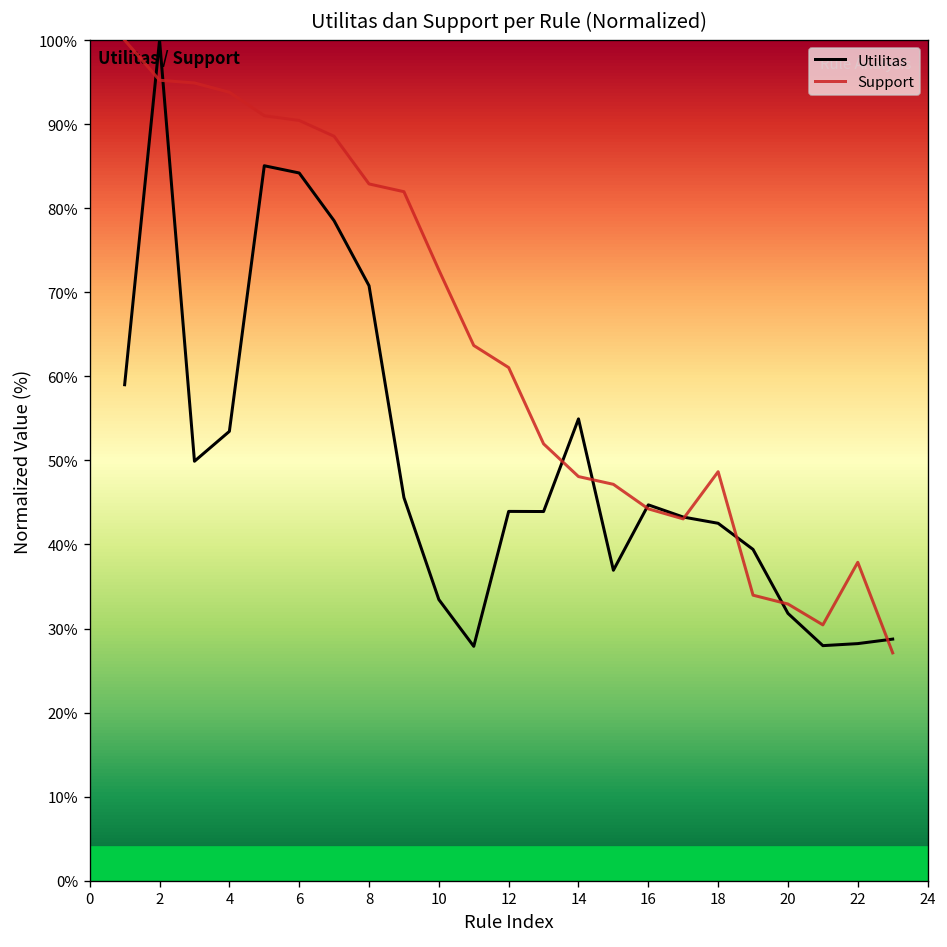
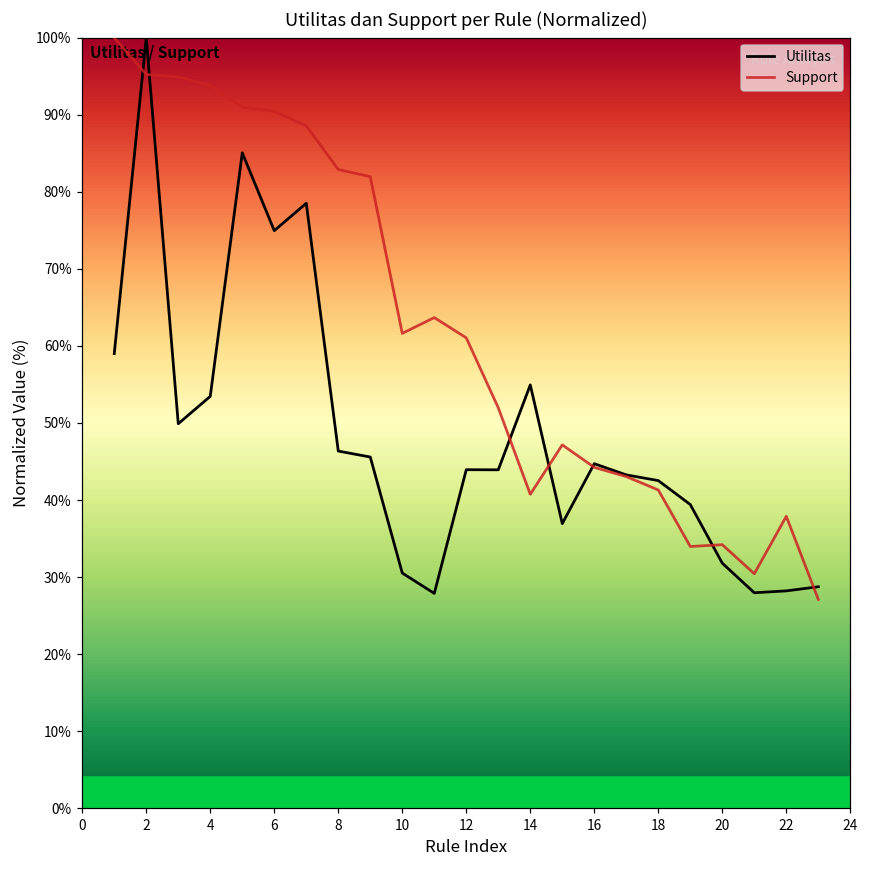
  {
    "Utilitas": {
      "2": "100%",
      "4": "53%",
-     "6": "84%",
-     "8": "71%",
-     "10": "33%",
+     "6": "75%",
+     "8": "46%",
+     "10": "31%",
      "12": "44%",
      "14": "55%",
      "16": "45%",
      "18": "43%",
      "20": "32%",
      "22": "28%"
    },
    "Support": {
      "2": "95%",
      "4": "94%",
      "6": "90%",
      "8": "83%",
-     "10": "73%",
+     "10": "62%",
      "12": "61%",
-     "14": "48%",
+     "14": "41%",
      "16": "44%",
-     "18": "49%",
-     "20": "33%",
+     "18": "41%",
+     "20": "34%",
      "22": "38%"
    }
  }
